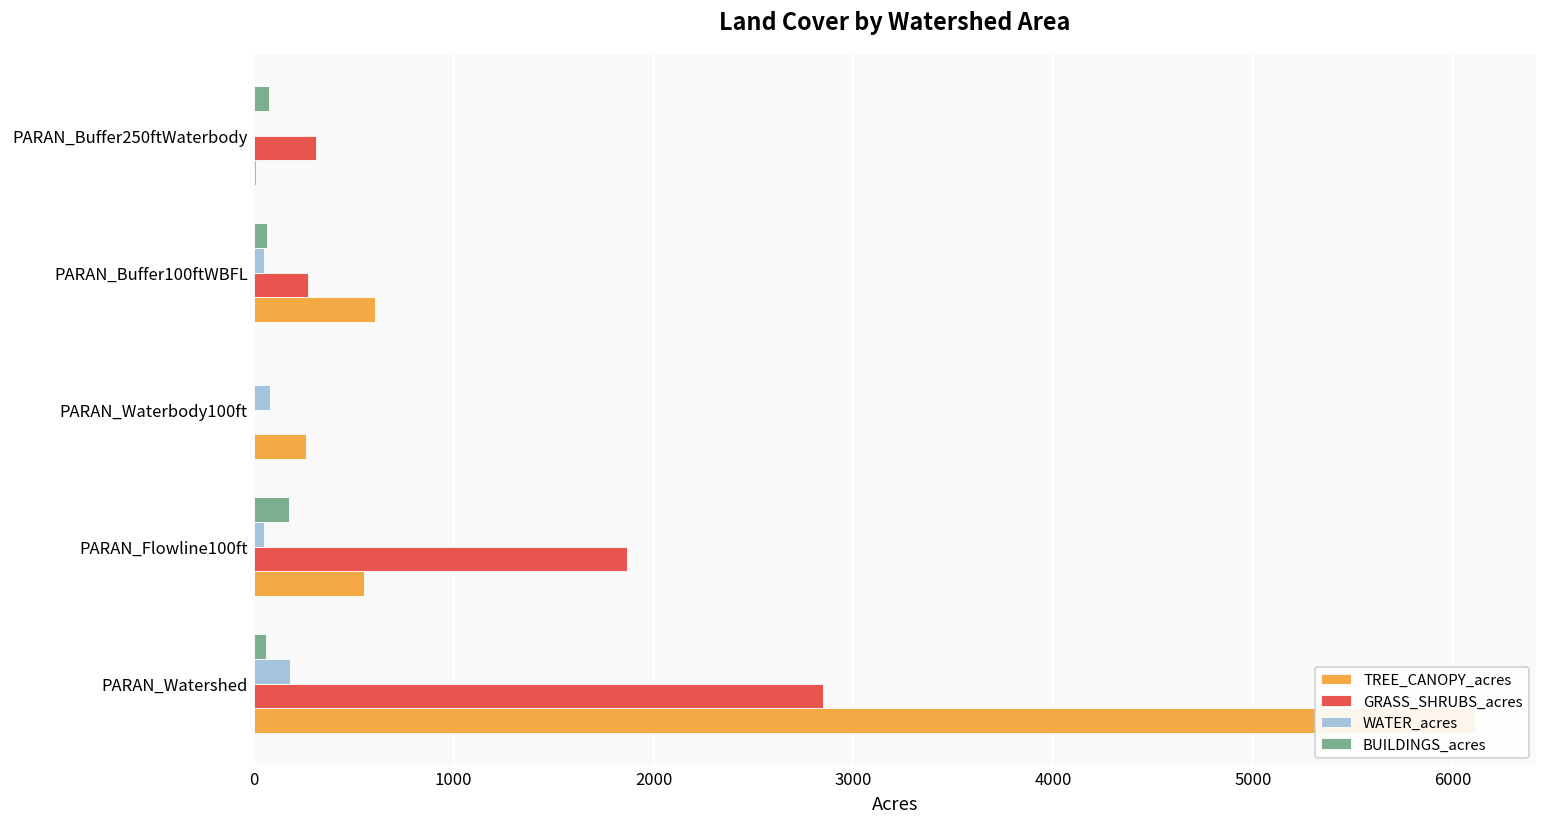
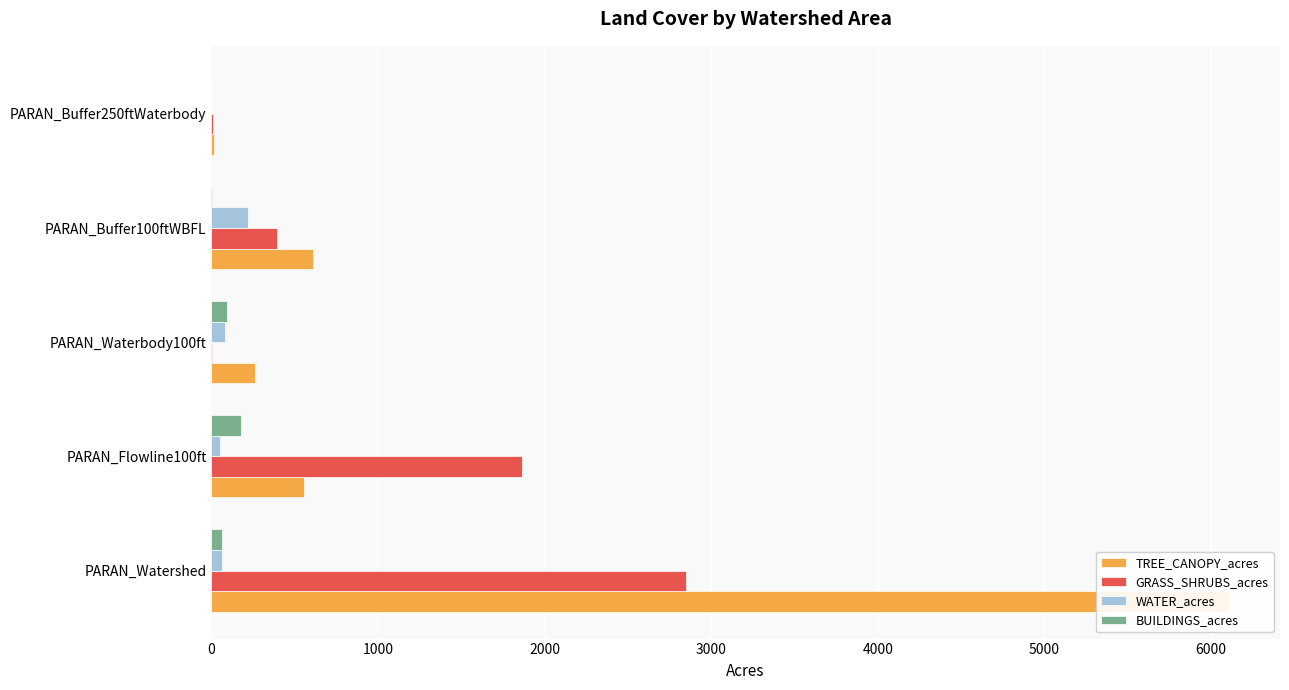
  {
    "TREE_CANOPY_acres": {
      "PARAN_Buffer100ftWBFL": 610,
      "PARAN_Waterbody100ft": 260,
      "PARAN_Flowline100ft": 550
    },
    "GRASS_SHRUBS_acres": {
-     "PARAN_Buffer250ftWaterbody": 310,
-     "PARAN_Buffer100ftWBFL": 270,
+     "PARAN_Buffer250ftWaterbody": 10,
+     "PARAN_Buffer100ftWBFL": 390,
      "PARAN_Flowline100ft": 1870,
      "PARAN_Watershed": 2850
    },
    "WATER_acres": {
-     "PARAN_Buffer100ftWBFL": 50,
+     "PARAN_Buffer100ftWBFL": 220,
      "PARAN_Waterbody100ft": 80,
      "PARAN_Flowline100ft": 50,
-     "PARAN_Watershed": 180
+     "PARAN_Watershed": 60
    },
    "BUILDINGS_acres": {
-     "PARAN_Buffer250ftWaterbody": 80,
-     "PARAN_Buffer100ftWBFL": 70,
-     "PARAN_Waterbody100ft": 0,
+     "PARAN_Buffer250ftWaterbody": 0,
+     "PARAN_Buffer100ftWBFL": 0,
+     "PARAN_Waterbody100ft": 90,
      "PARAN_Flowline100ft": 180,
      "PARAN_Watershed": 60
    }
  }
